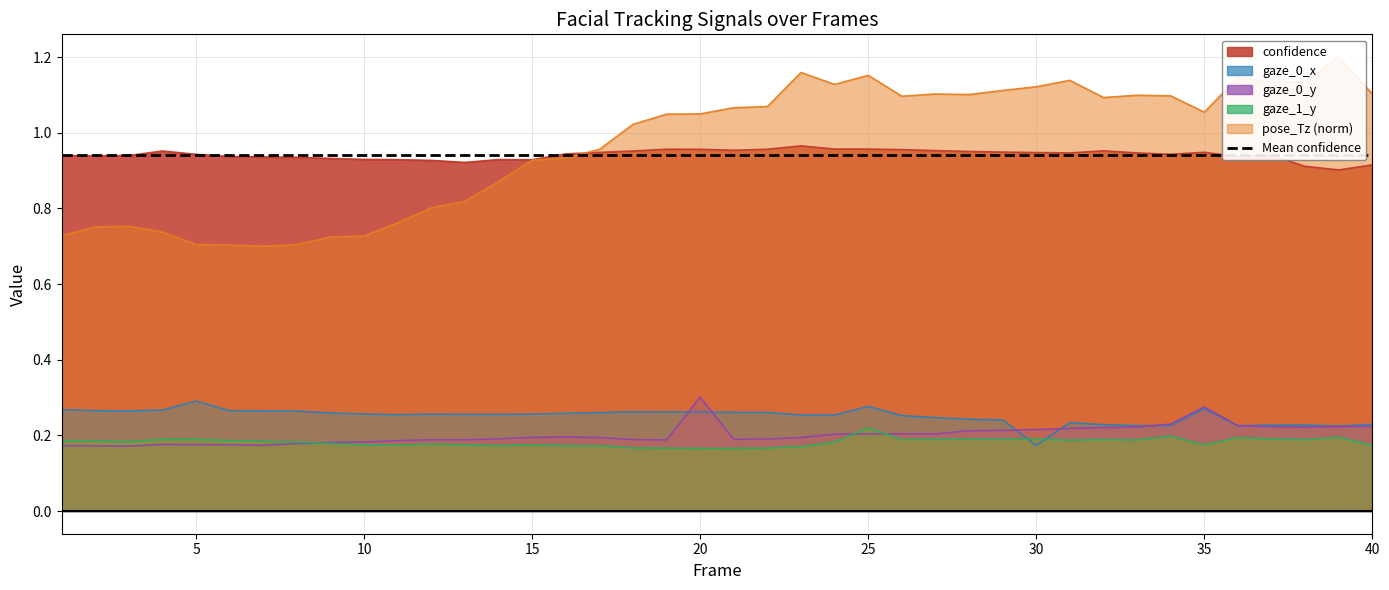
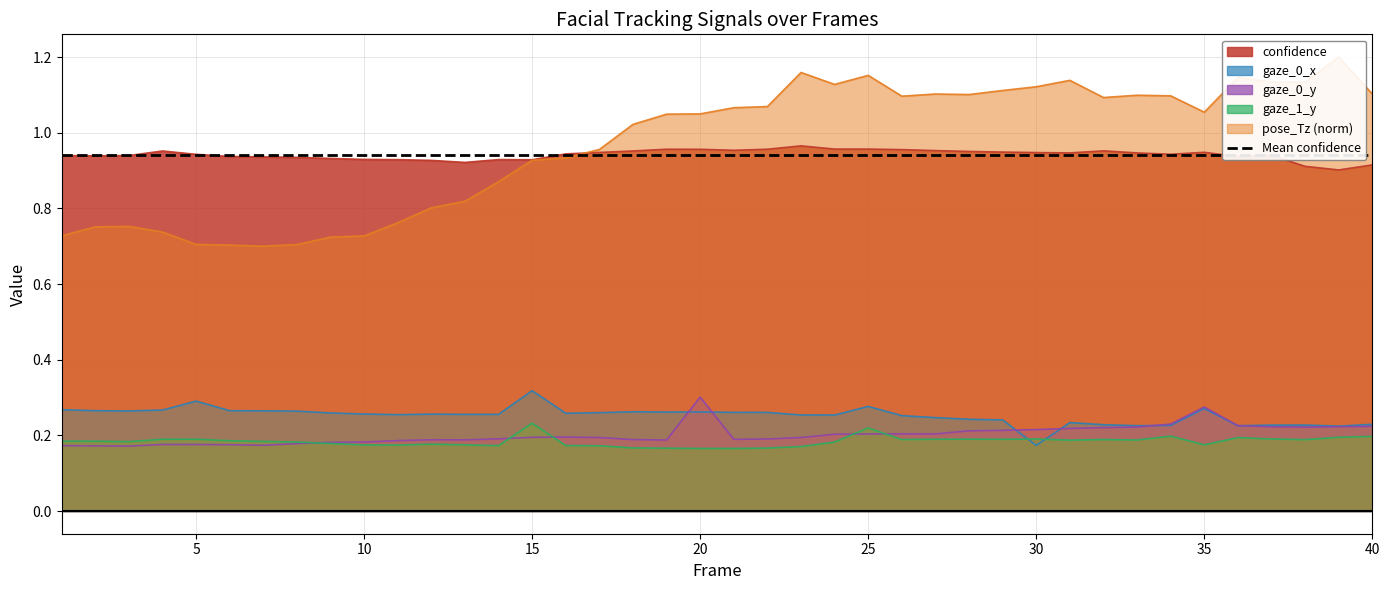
  {
    "confidence": {
      "10": 0.93,
      "20": 0.96,
      "25": 0.96,
      "35": 0.95,
      "40": 0.91
    },
    "gaze_0_x": {
      "5": 0.29,
      "10": 0.26,
-     "15": 0.26,
+     "15": 0.32,
      "20": 0.26,
      "25": 0.28,
      "30": 0.17
    },
    "gaze_0_y": {
      "5": 0.18,
      "10": 0.18,
      "15": 0.19,
      "20": 0.30,
      "25": 0.20,
      "30": 0.22
    },
    "gaze_1_y": {
      "5": 0.19,
      "10": 0.17,
-     "15": 0.17,
+     "15": 0.23,
      "20": 0.17,
      "25": 0.22,
      "30": 0.19,
      "35": 0.18,
-     "40": 0.17
+     "40": 0.20
    },
    "pose_Tz (norm)": {
      "5": 0.70,
      "10": 0.73,
      "20": 1.05,
      "25": 1.15,
      "30": 1.12,
      "35": 1.05,
      "40": 1.10
    },
    "Mean confidence": {
      "10": 0.94,
      "15": 0.94,
      "20": 0.94,
      "25": 0.94,
      "35": 0.94,
      "40": 0.94
    }
  }
